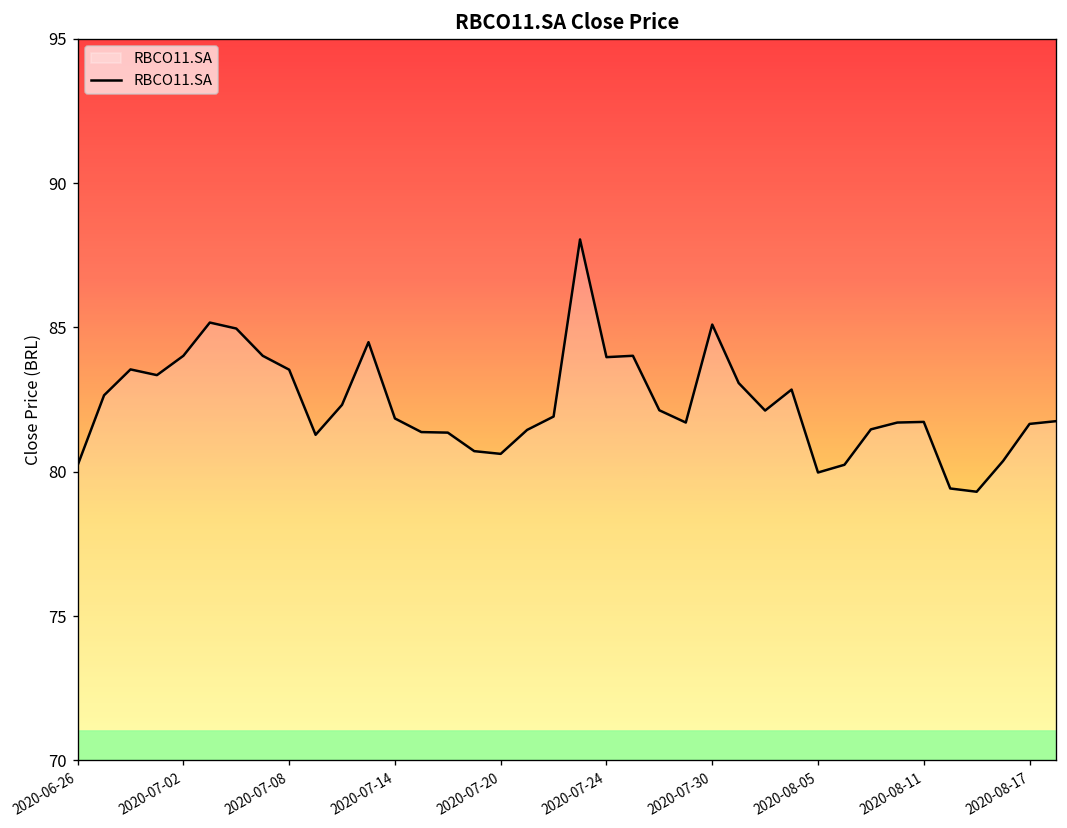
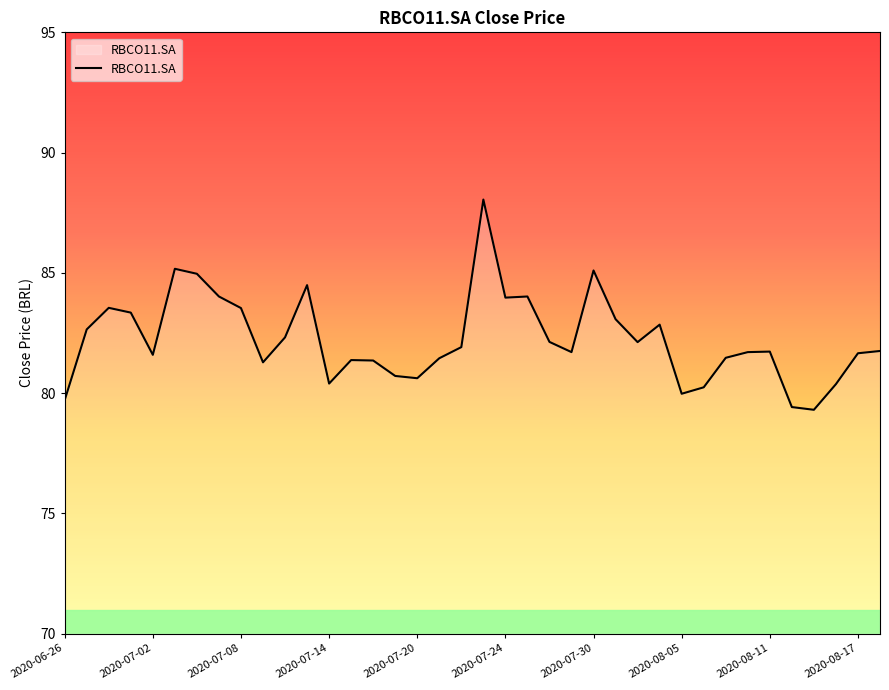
  {
-   "2020-06-26": 80.2,
-   "2020-07-02": 84.0,
+   "2020-06-26": 79.7,
+   "2020-07-02": 81.6,
    "2020-07-08": 83.5,
-   "2020-07-14": 81.8,
+   "2020-07-14": 80.4,
    "2020-07-20": 80.6,
    "2020-07-24": 84.0,
    "2020-07-30": 85.1,
    "2020-08-05": 80.0,
    "2020-08-11": 81.7,
    "2020-08-17": 81.7
  }
